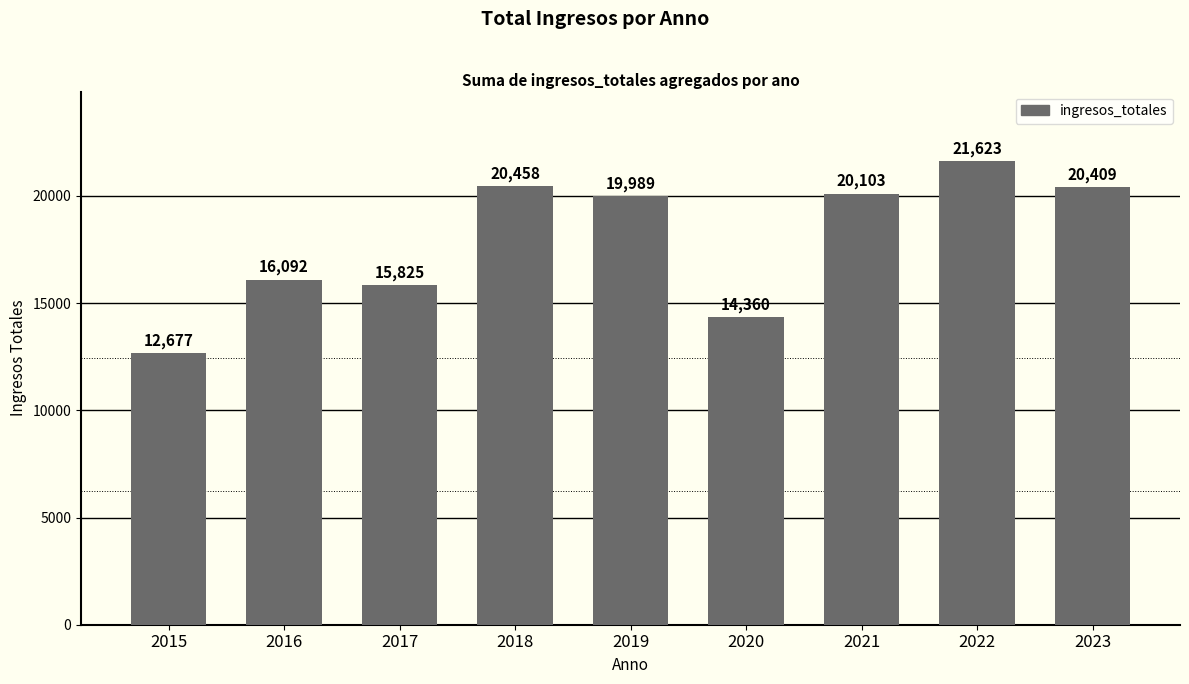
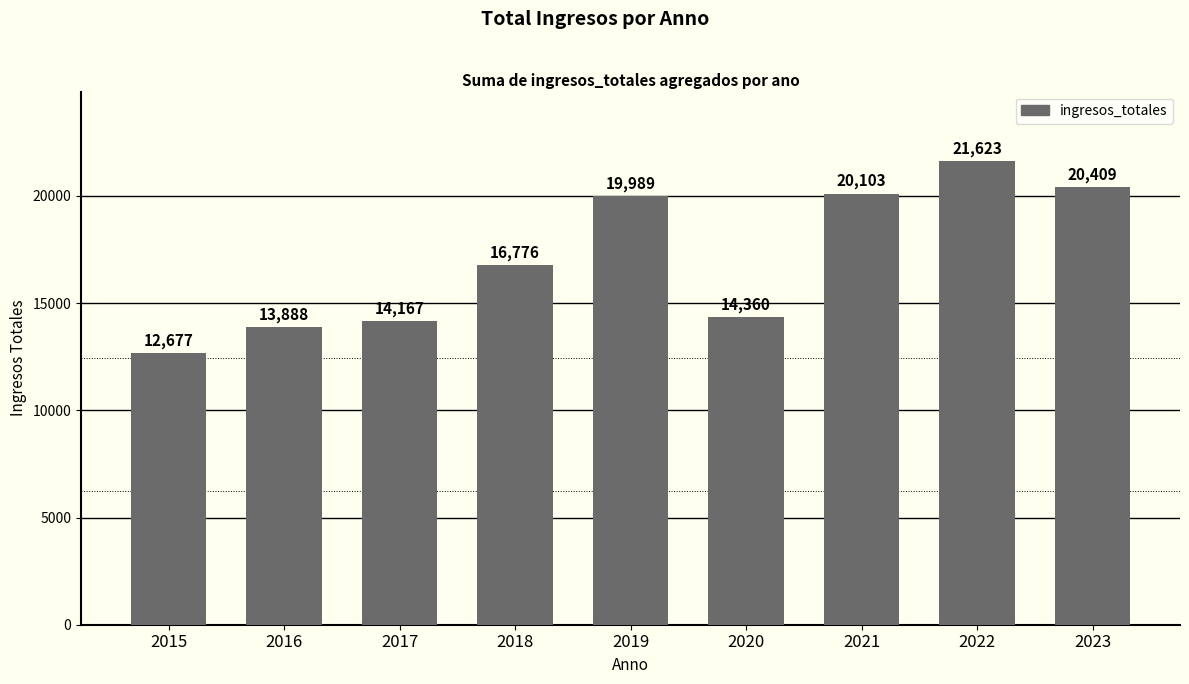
  {
    "2015": "12,677",
-   "2016": "16,092",
-   "2017": "15,825",
-   "2018": "20,458",
+   "2016": "13,888",
+   "2017": "14,167",
+   "2018": "16,776",
    "2019": "19,989",
    "2020": "14,360",
    "2021": "20,103",
    "2022": "21,623",
    "2023": "20,409"
  }
